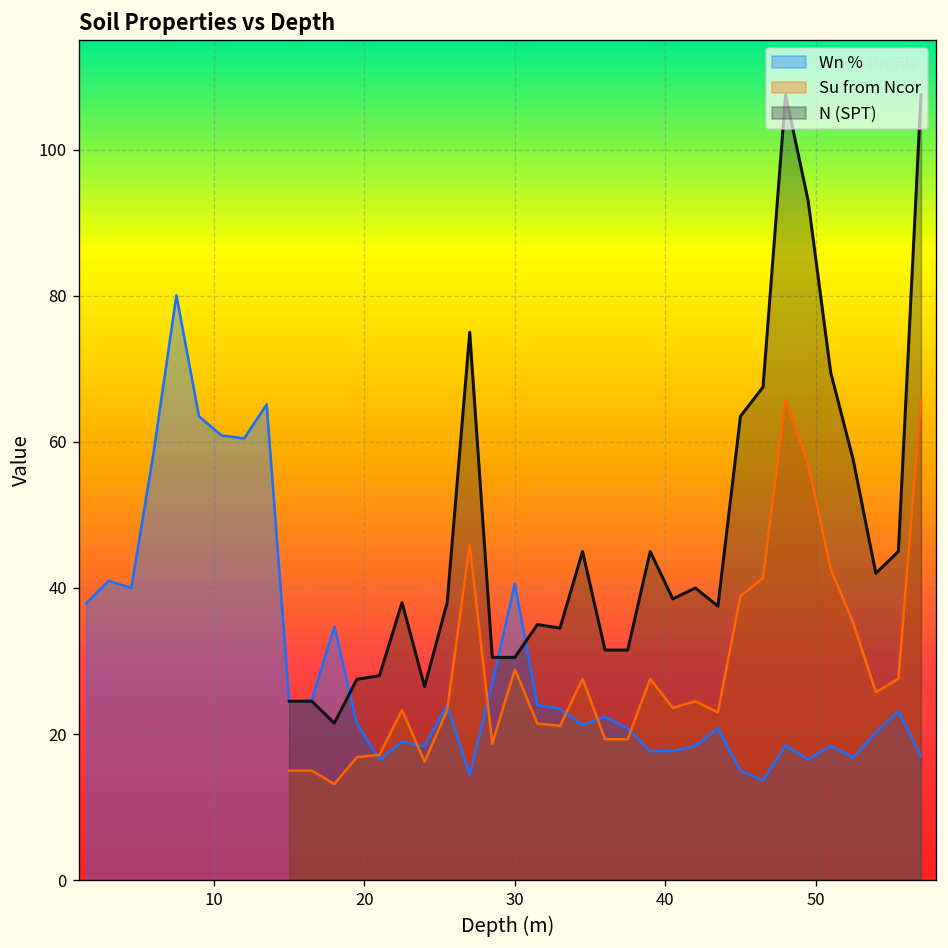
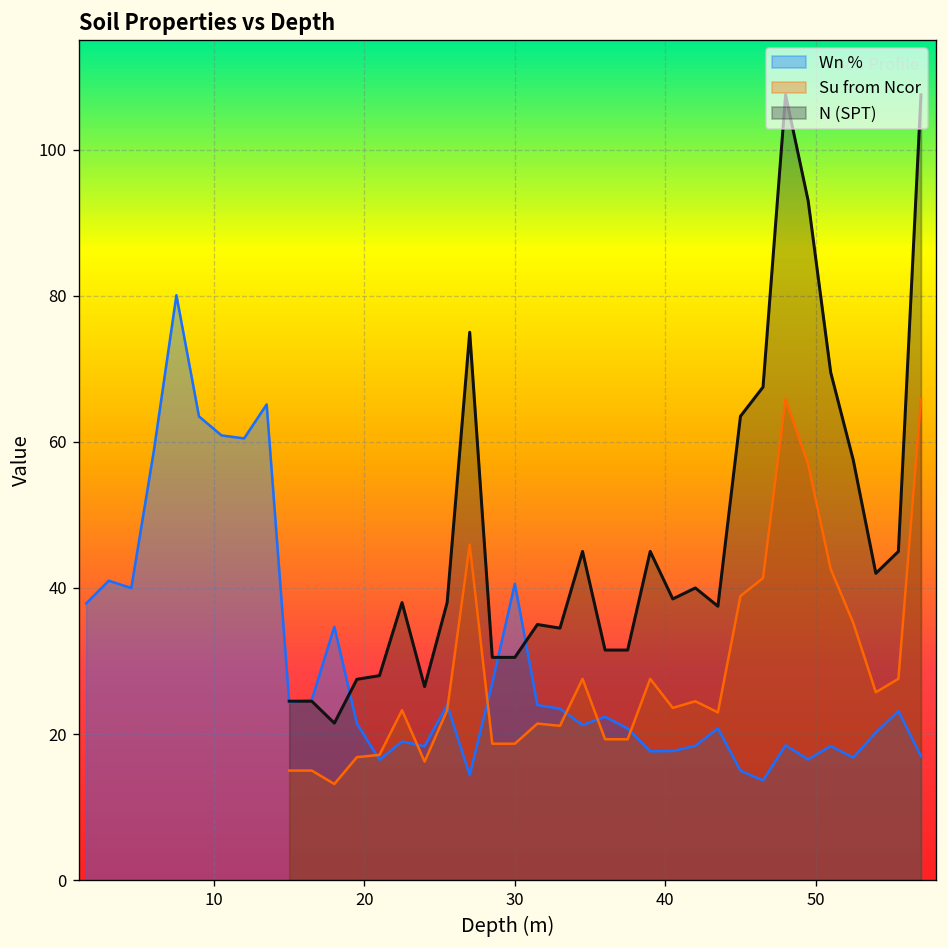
  {
    "Wn %": {
      "30": 41
    },
    "Su from Ncor": {
-     "30": 29
+     "30": 19
    },
    "N (SPT)": {
      "30": 31
    }
  }
